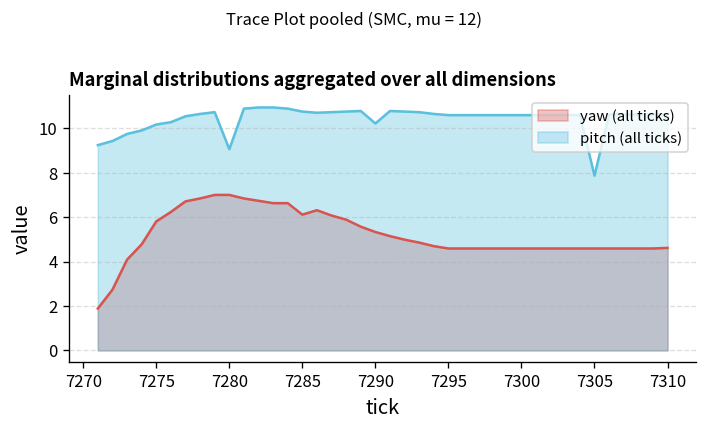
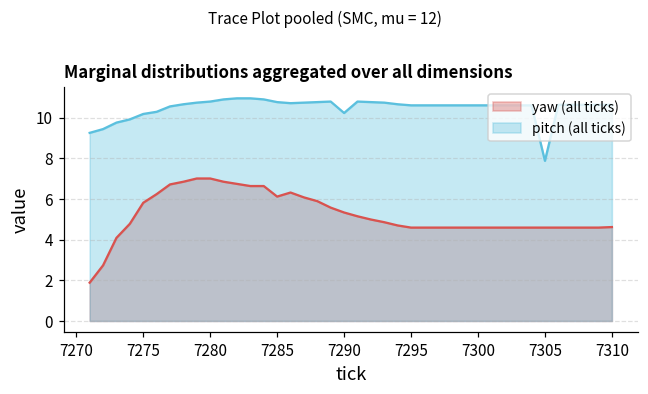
  {
    "yaw (all ticks)": {
      "7275": 5.8,
      "7280": 7.0,
      "7285": 6.1,
      "7290": 5.3,
      "7295": 4.6,
      "7300": 4.6,
      "7305": 4.6,
      "7310": 4.6
    },
    "pitch (all ticks)": {
      "7275": 10.2,
-     "7280": 9.1,
+     "7280": 10.8,
      "7285": 10.8,
      "7290": 10.2,
      "7295": 10.6,
      "7300": 10.6,
      "7305": 7.9
    }
  }
